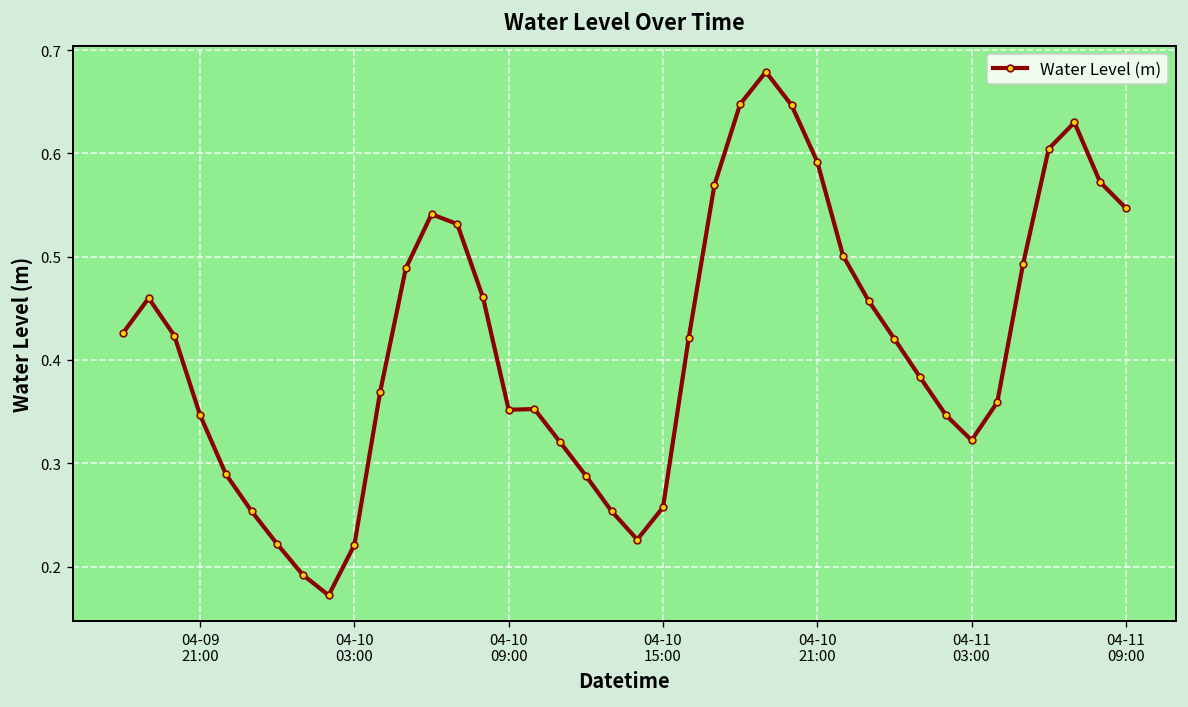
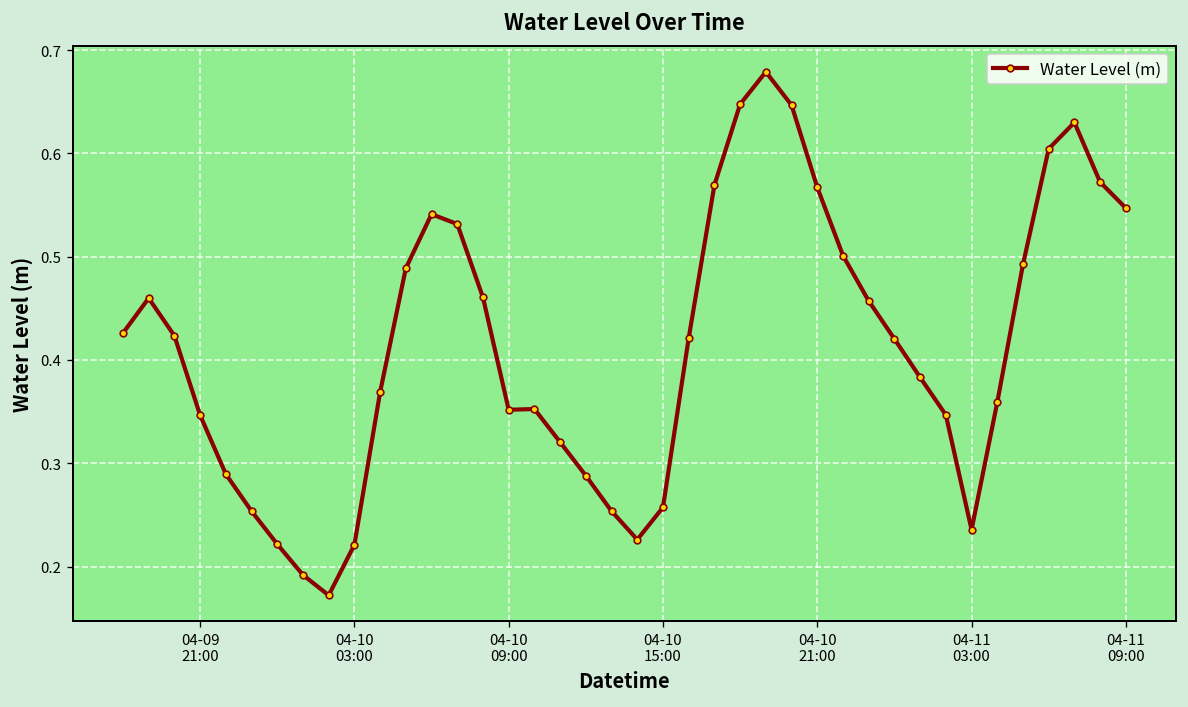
  {
    "04-09 21:00": 0.35,
    "04-10 03:00": 0.22,
    "04-10 09:00": 0.35,
    "04-10 15:00": 0.26,
-   "04-10 21:00": 0.59,
-   "04-11 03:00": 0.32,
+   "04-10 21:00": 0.57,
+   "04-11 03:00": 0.24,
    "04-11 09:00": 0.55
  }
